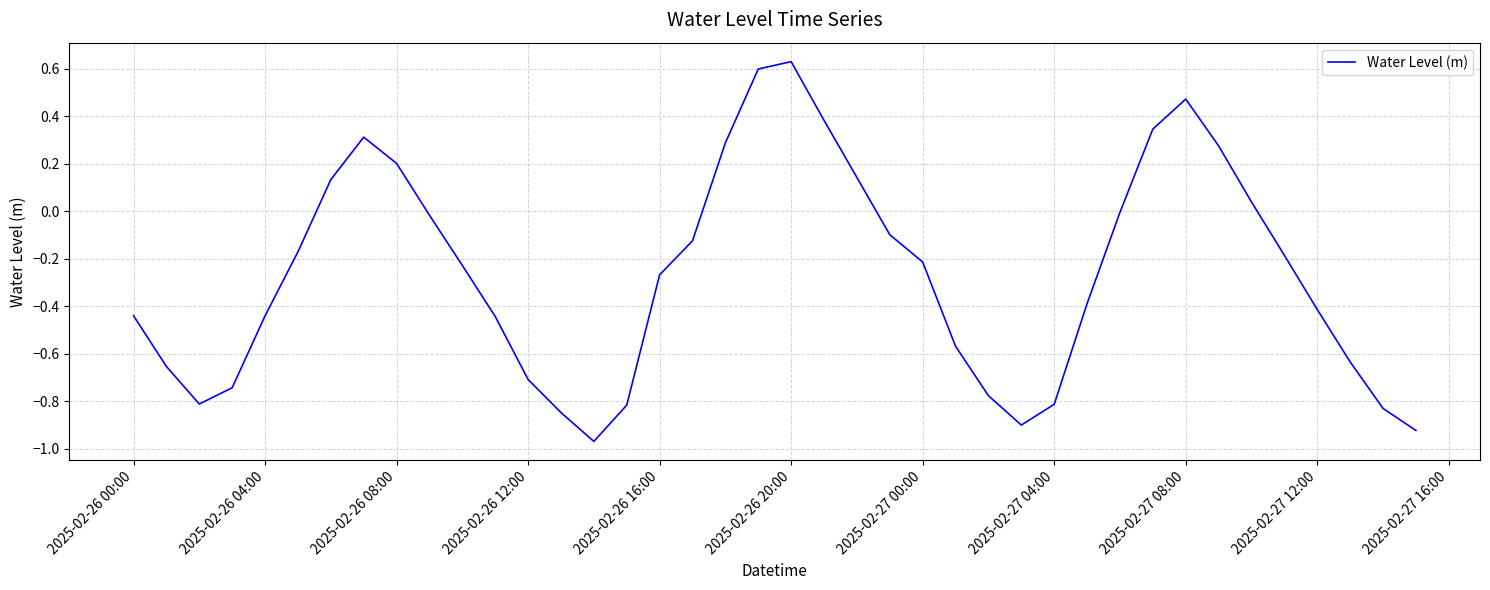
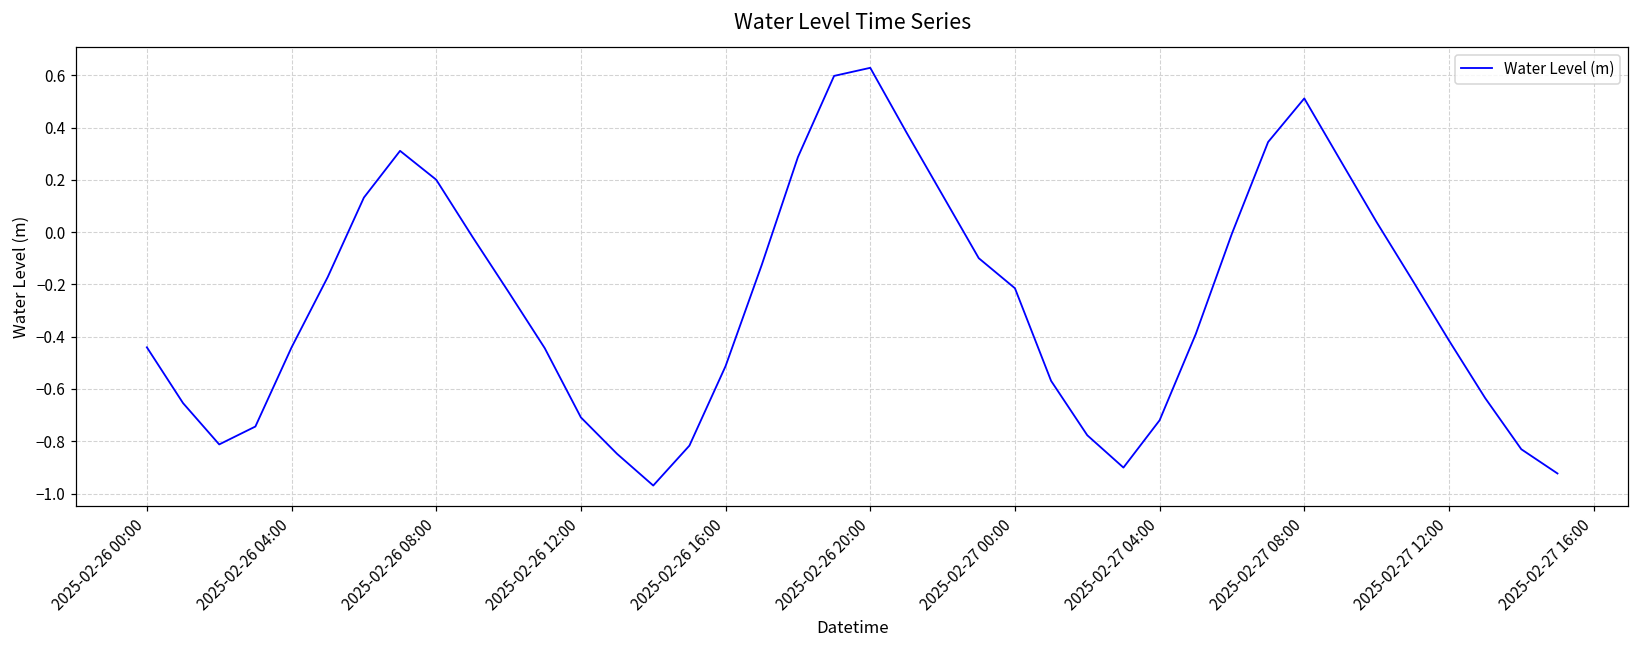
  {
    "2025-02-26 00:00": -0.44,
    "2025-02-26 04:00": -0.44,
    "2025-02-26 08:00": 0.20,
    "2025-02-26 12:00": -0.71,
-   "2025-02-26 16:00": -0.27,
+   "2025-02-26 16:00": -0.51,
    "2025-02-26 20:00": 0.63,
    "2025-02-27 00:00": -0.21,
-   "2025-02-27 04:00": -0.81,
-   "2025-02-27 08:00": 0.47,
+   "2025-02-27 04:00": -0.72,
+   "2025-02-27 08:00": 0.51,
    "2025-02-27 12:00": -0.41
  }
